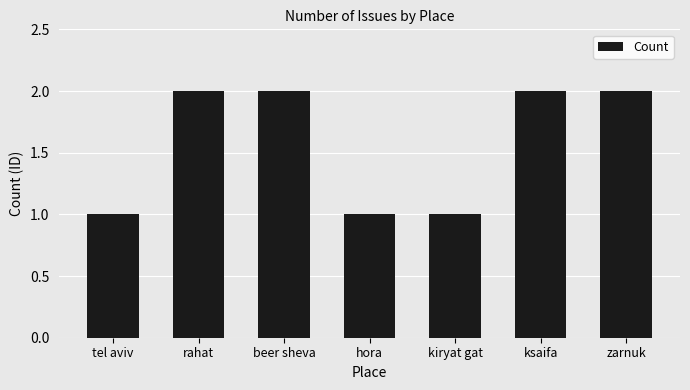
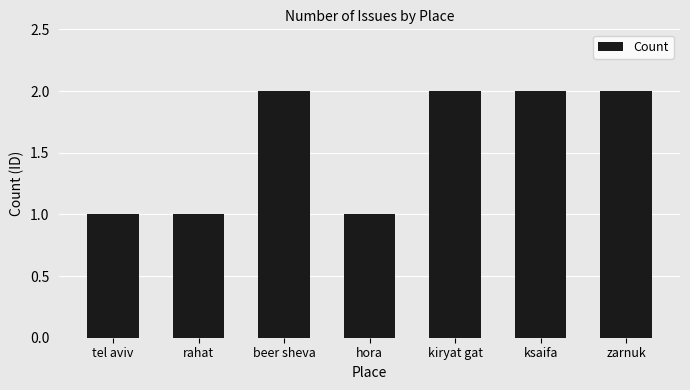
  {
    "tel aviv": 1,
-   "rahat": 2,
+   "rahat": 1,
    "beer sheva": 2,
    "hora": 1,
-   "kiryat gat": 1,
+   "kiryat gat": 2,
    "ksaifa": 2,
    "zarnuk": 2
  }
